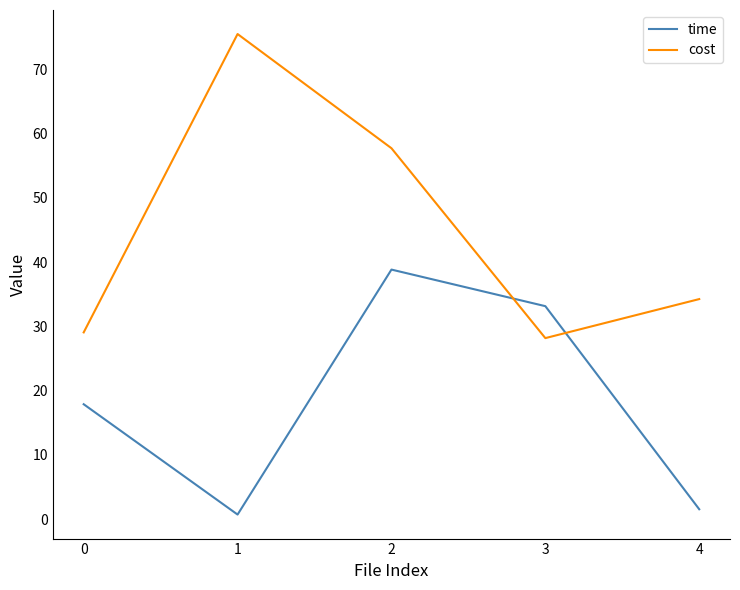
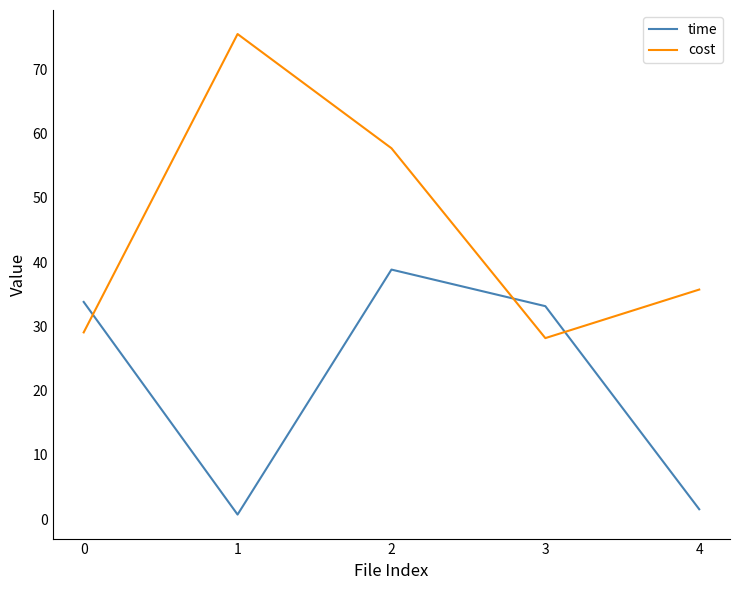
  {
    "time": {
-     "0": 18,
+     "0": 34,
      "1": 1,
      "2": 39,
      "3": 33,
      "4": 2
    },
    "cost": {
      "0": 29,
      "1": 76,
      "2": 58,
      "3": 28,
-     "4": 34
+     "4": 36
    }
  }
